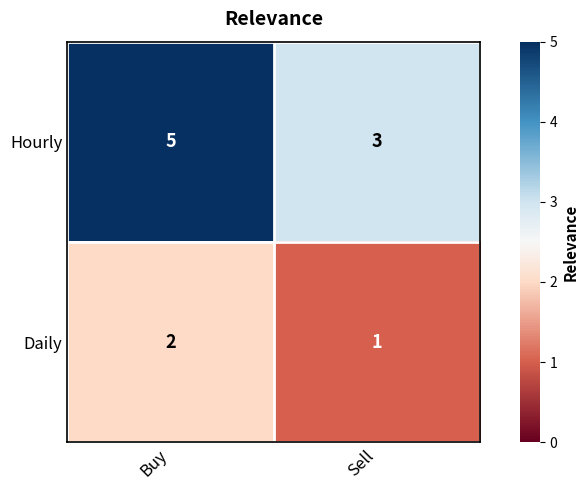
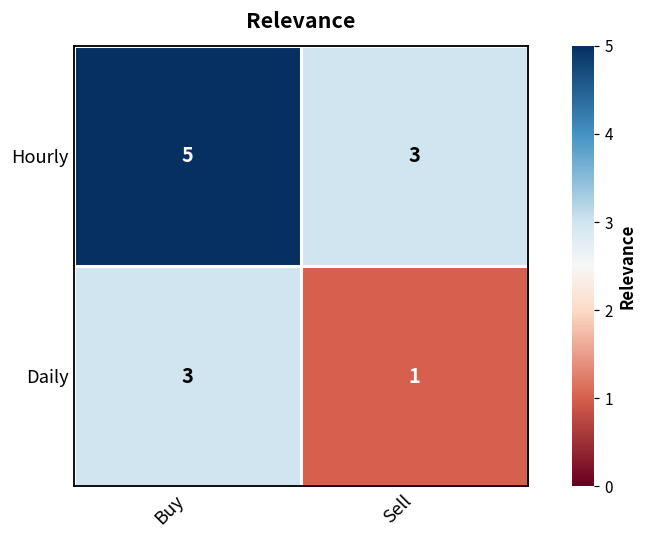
  {
    "Hourly": {
      "Buy": 5,
      "Sell": 3
    },
    "Daily": {
-     "Buy": 2,
+     "Buy": 3,
      "Sell": 1
    }
  }
